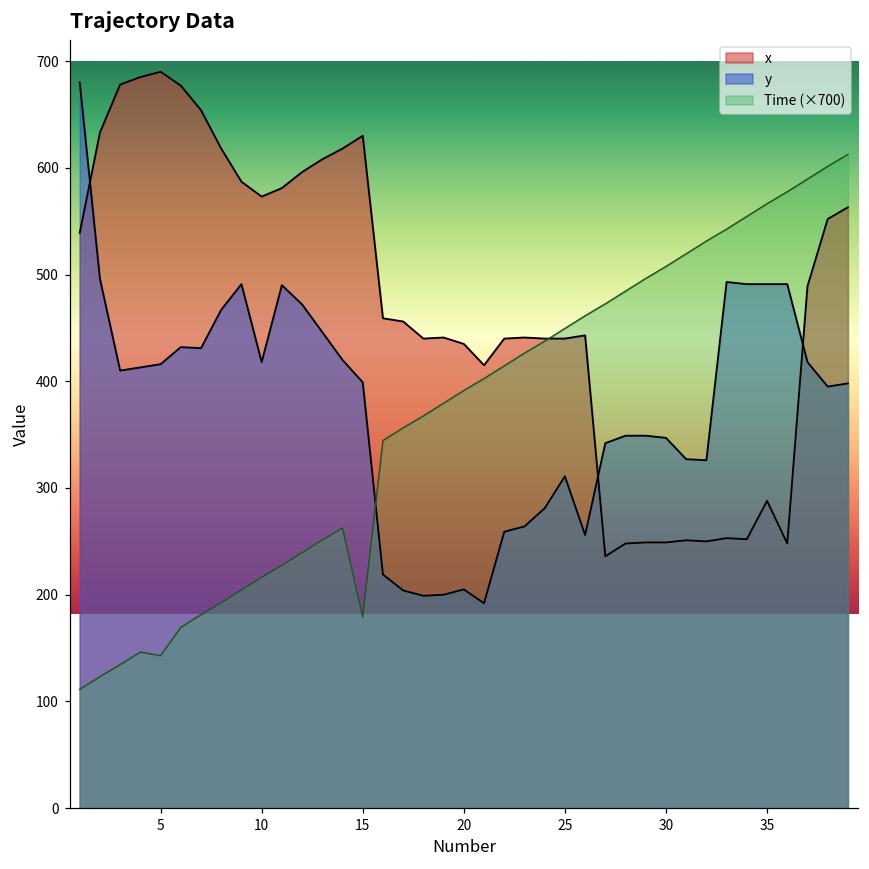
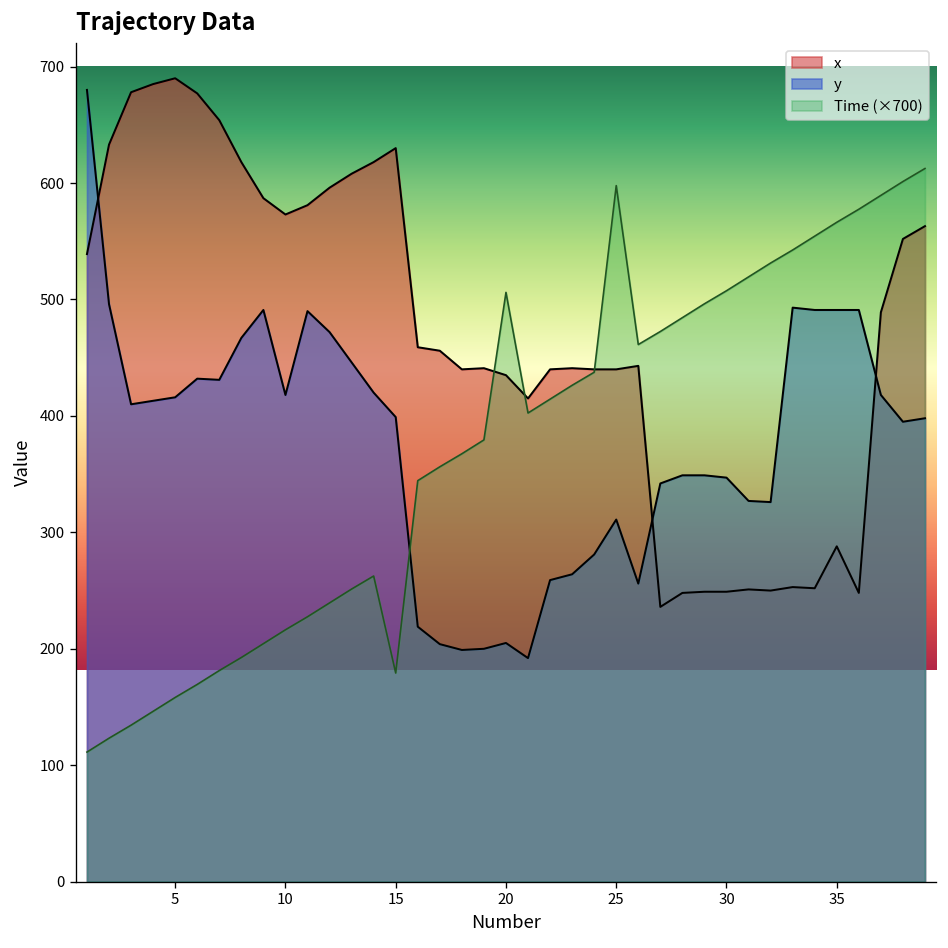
  {
    "x": {
      "5": 690,
      "10": 570,
      "15": 630,
      "20": 440,
      "25": 440,
      "30": 250,
      "35": 290
    },
    "y": {
      "5": 420,
      "10": 420,
      "15": 400,
      "20": 210,
      "25": 310,
      "30": 350,
      "35": 490
    },
    "Time (×700)": {
-     "5": 140,
+     "5": 160,
      "10": 220,
      "15": 180,
-     "20": 390,
-     "25": 450,
+     "20": 510,
+     "25": 600,
      "30": 510,
      "35": 570
    }
  }
